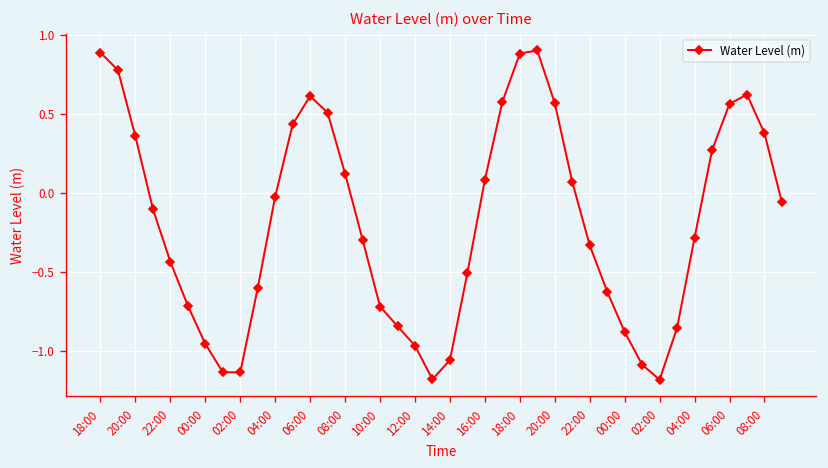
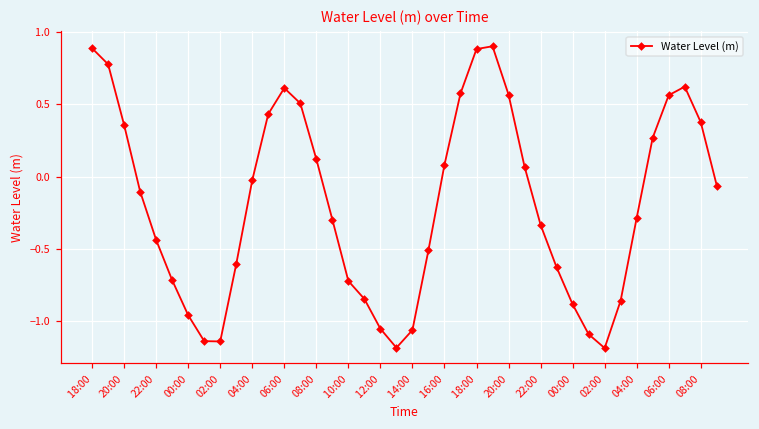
  {
    "10:00": -0.72,
-   "12:00": -0.97,
+   "12:00": -1.05,
    "14:00": -1.06,
    "16:00": 0.08
  }
